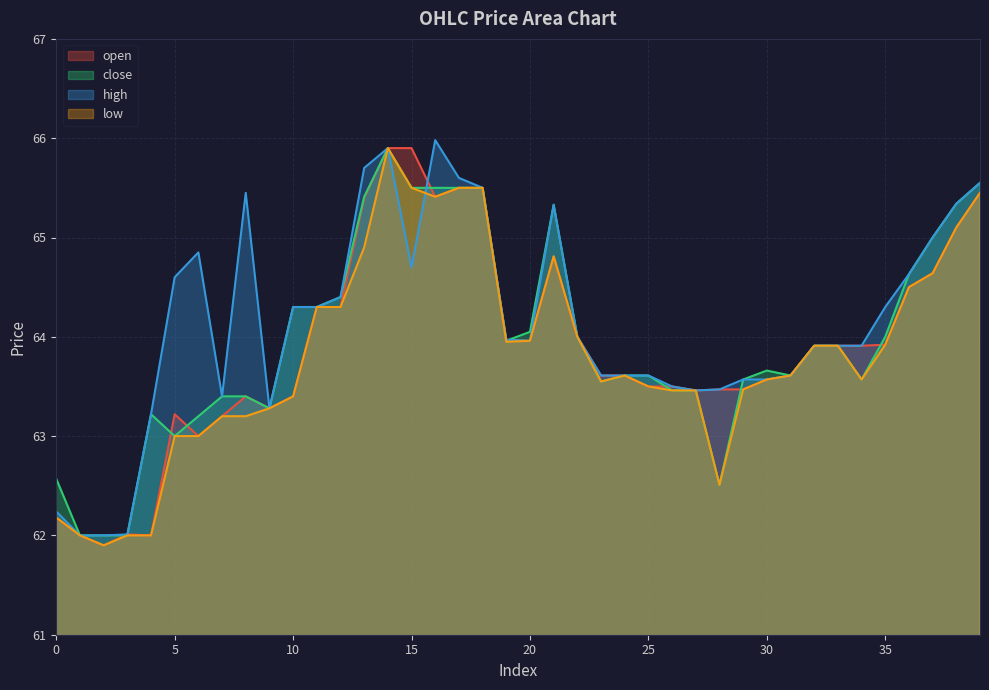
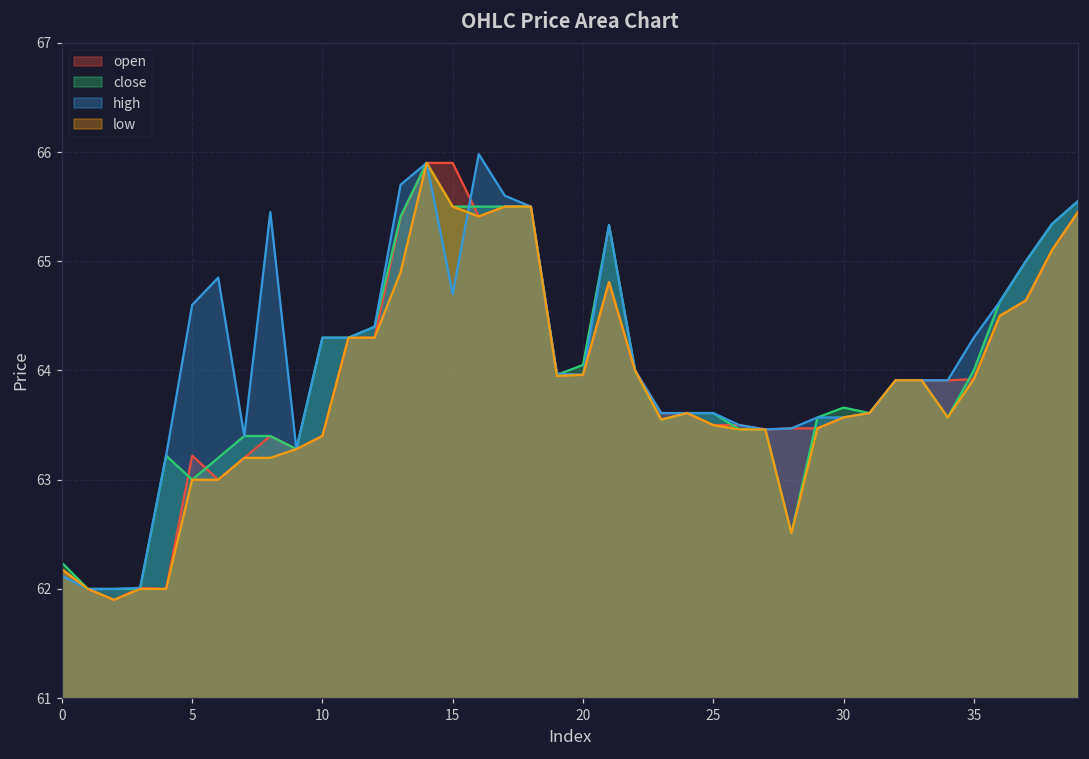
  {
    "close": {
-     "0": 62.6,
+     "0": 62.2,
      "20": 64.1,
      "30": 63.7,
      "35": 64.0
    },
    "high": {
-     "0": 62.2,
+     "0": 62.1,
      "5": 64.6,
      "15": 64.7,
      "35": 64.3
    }
  }
